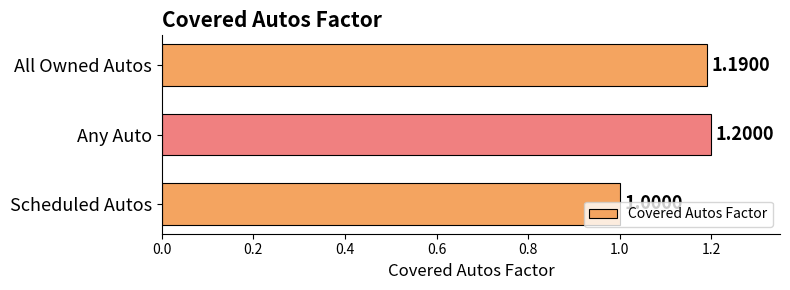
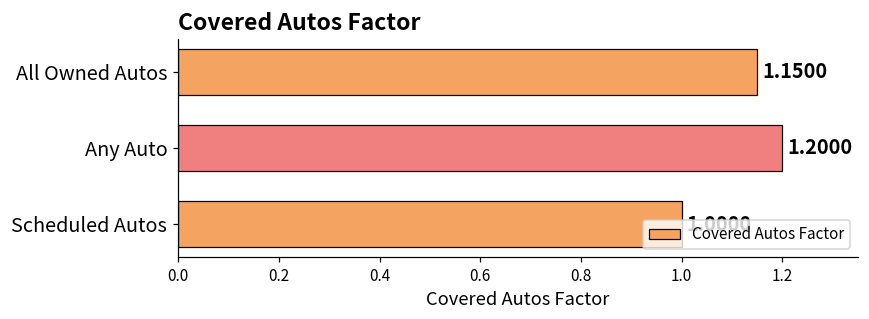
  {
-   "All Owned Autos": 1.1900,
+   "All Owned Autos": 1.1500,
    "Any Auto": 1.2000
  }
